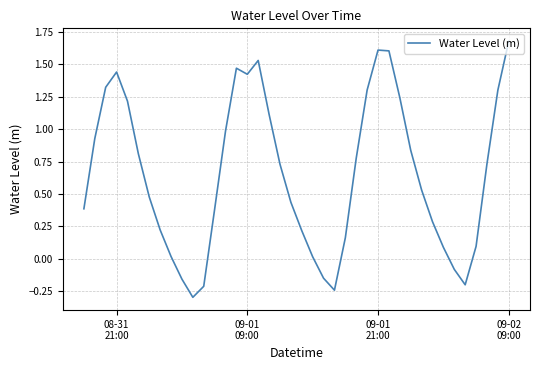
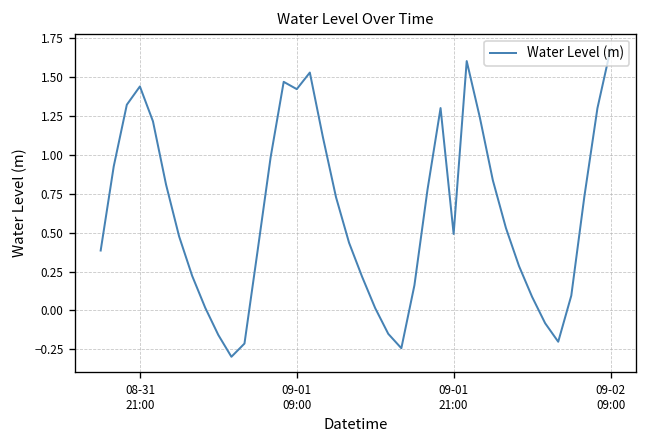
  {
    "08-31 21:00": 1.44,
    "09-01 09:00": 1.42,
-   "09-01 21:00": 1.61
+   "09-01 21:00": 0.49
  }
